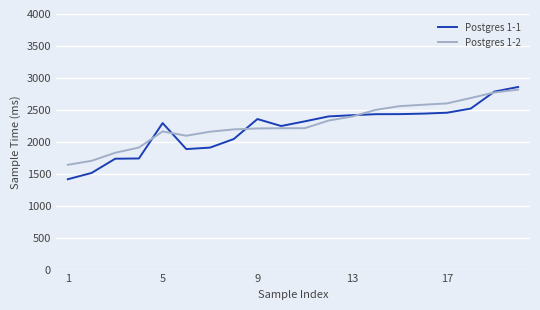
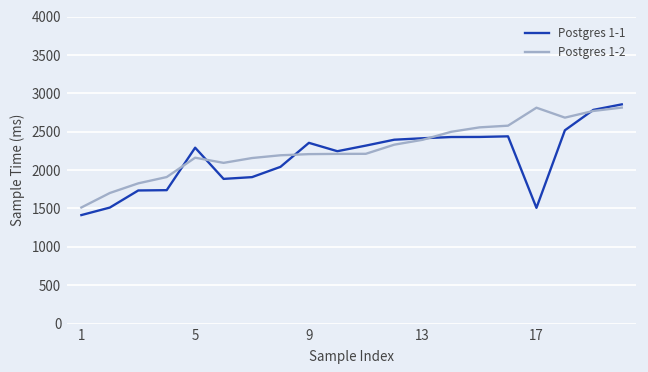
  {
    "Postgres 1-1": {
      "1": 1400,
      "5": 2300,
      "9": 2400,
-     "17": 2500
+     "17": 1500
    },
    "Postgres 1-2": {
-     "1": 1600,
+     "1": 1500,
      "5": 2200,
      "9": 2200,
-     "17": 2600
+     "17": 2800
    }
  }
